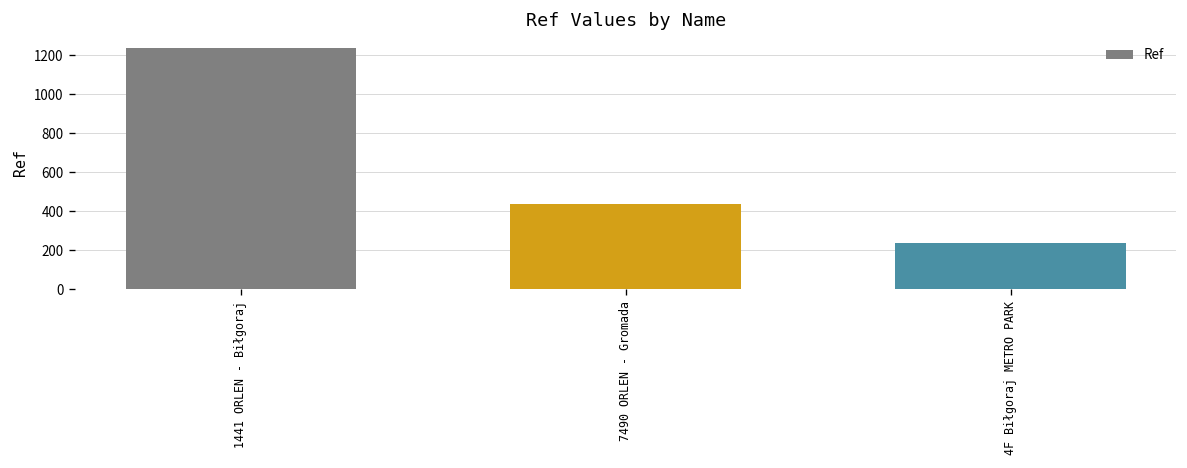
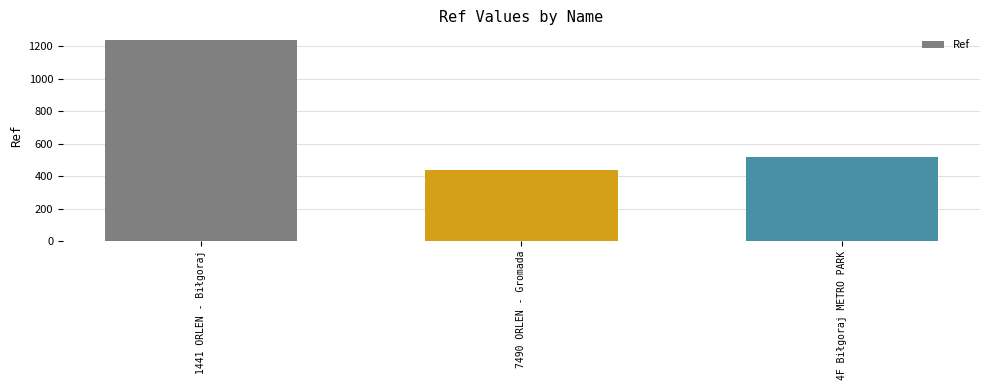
  {
    "1441 ORLEN - Biłgoraj": 1240,
    "7490 ORLEN - Gromada": 440,
-   "4F Biłgoraj METRO PARK": 240
+   "4F Biłgoraj METRO PARK": 520
  }
